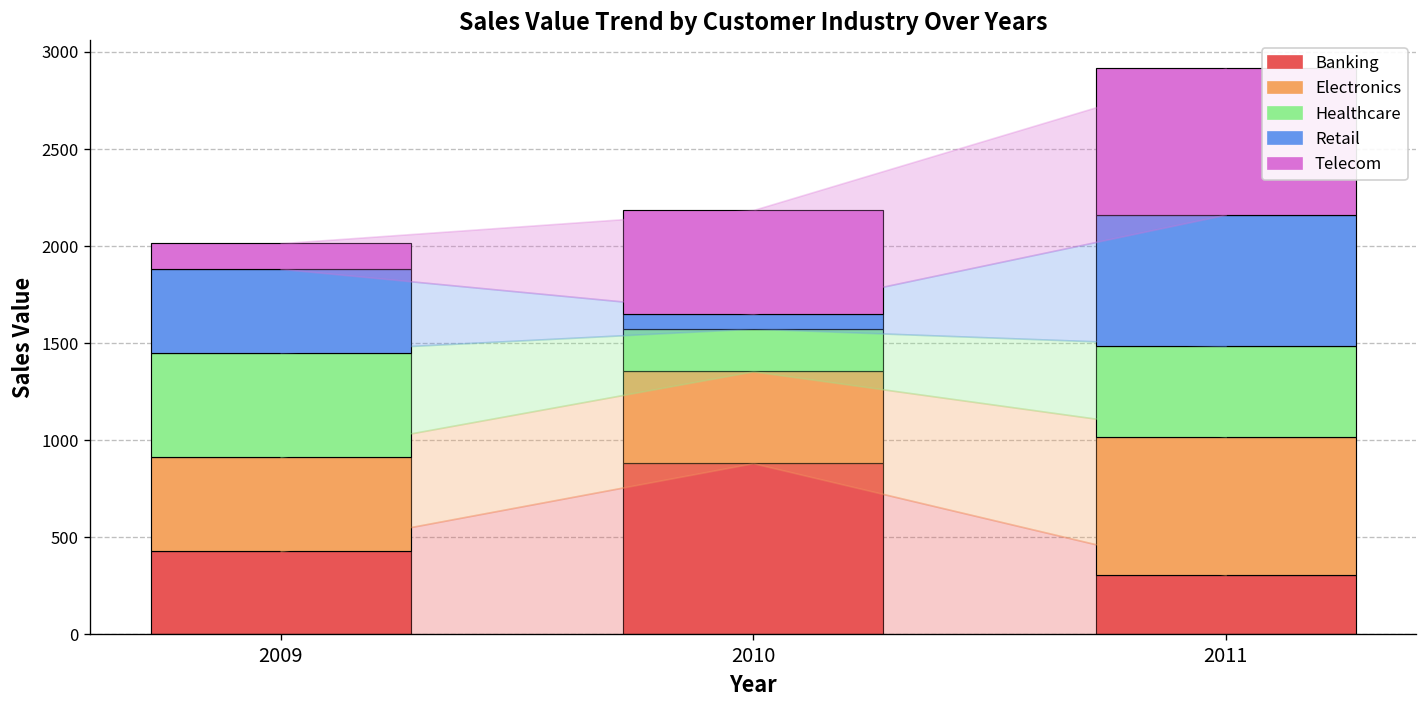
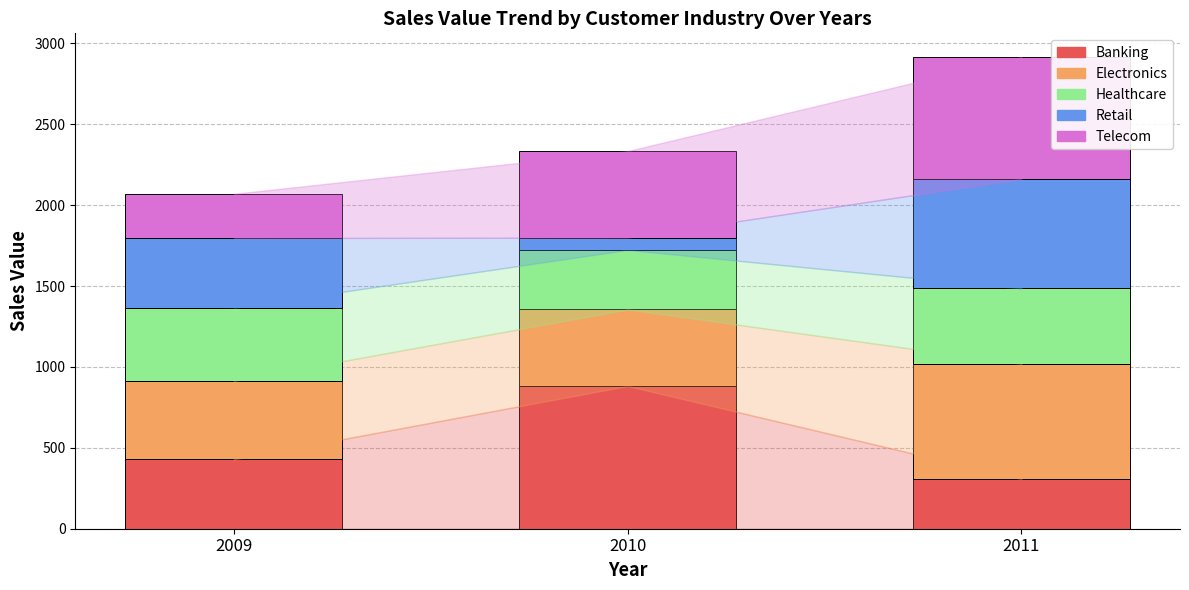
  {
    "Banking": {
      "2009": 430,
      "2010": 880,
      "2011": 310
    },
    "Electronics": {
      "2009": 490,
      "2010": 470,
      "2011": 710
    },
    "Healthcare": {
-     "2009": 540,
-     "2010": 220,
+     "2009": 450,
+     "2010": 370,
      "2011": 470
    },
    "Retail": {
      "2009": 430,
      "2010": 80,
      "2011": 680
    },
    "Telecom": {
-     "2009": 130,
+     "2009": 270,
      "2010": 540,
      "2011": 750
    }
  }
